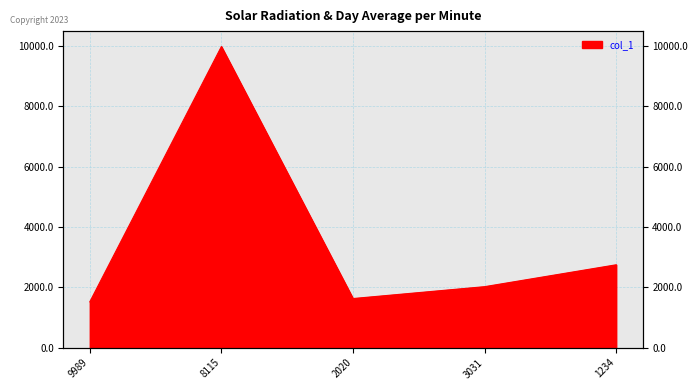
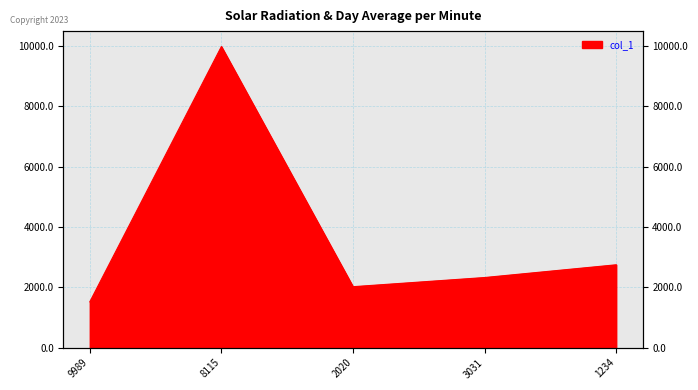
  {
    "9989": 1500,
    "8115": 10000,
-   "2020": 1600,
-   "3031": 2000,
+   "2020": 2000,
+   "3031": 2300,
    "1234": 2700
  }
